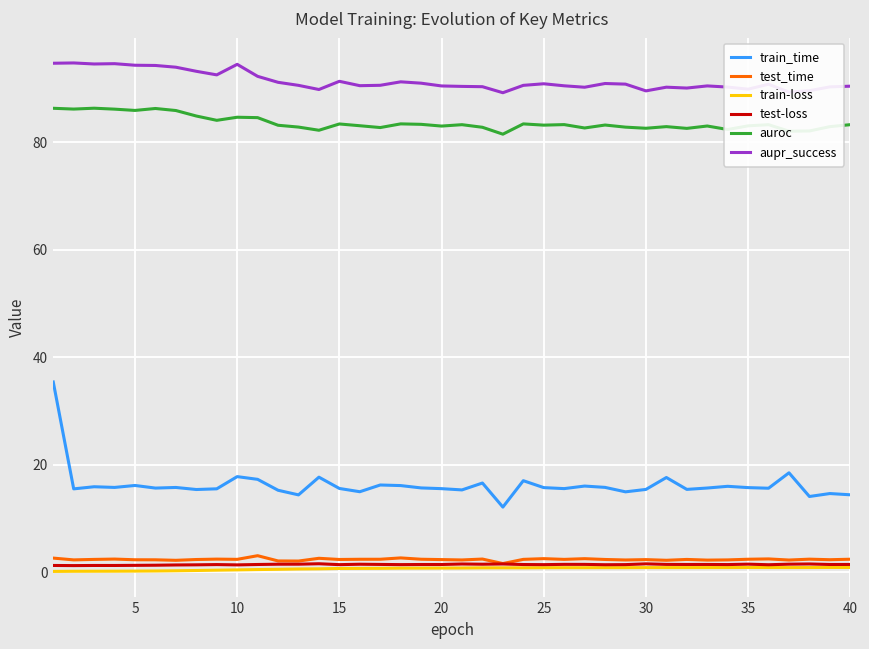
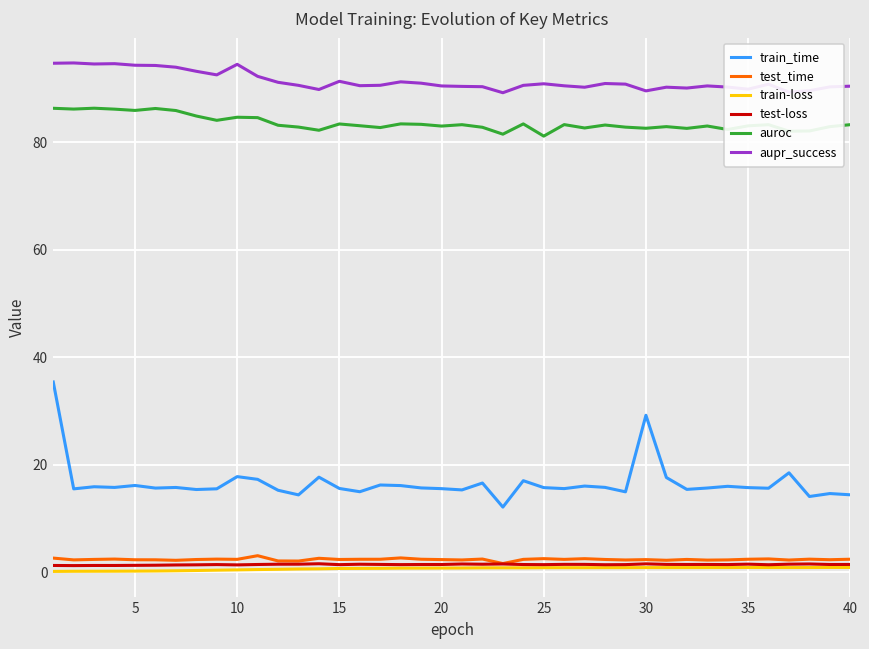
  {
    "train_time": {
      "5": 16,
      "10": 18,
      "15": 16,
      "20": 16,
      "25": 16,
-     "30": 15,
+     "30": 29,
      "35": 16,
      "40": 14
    },
    "test_time": {
      "5": 2,
      "10": 2,
      "15": 2,
      "20": 2,
      "25": 2,
      "30": 2,
      "35": 2,
      "40": 2
    },
    "train-loss": {
      "5": 0,
      "10": 0,
      "15": 1,
      "20": 1,
      "25": 1,
      "30": 1,
      "35": 1,
      "40": 1
    },
    "test-loss": {
      "5": 1,
      "10": 1,
      "15": 1,
      "20": 1,
      "25": 1,
      "30": 2,
      "35": 1,
      "40": 1
    },
    "auroc": {
      "5": 86,
      "10": 85,
      "15": 83,
      "20": 83,
-     "25": 83,
+     "25": 81,
      "30": 83,
      "40": 83
    },
    "aupr_success": {
      "5": 94,
      "10": 94,
      "15": 91,
      "20": 90,
      "25": 91,
      "30": 90,
      "40": 90
    }
  }
